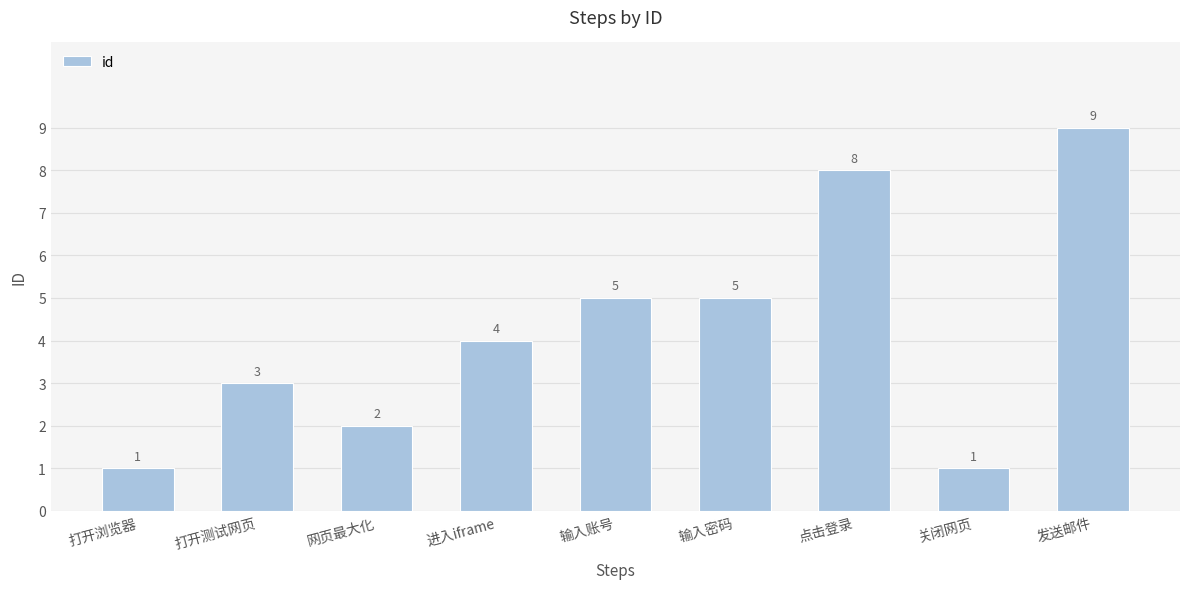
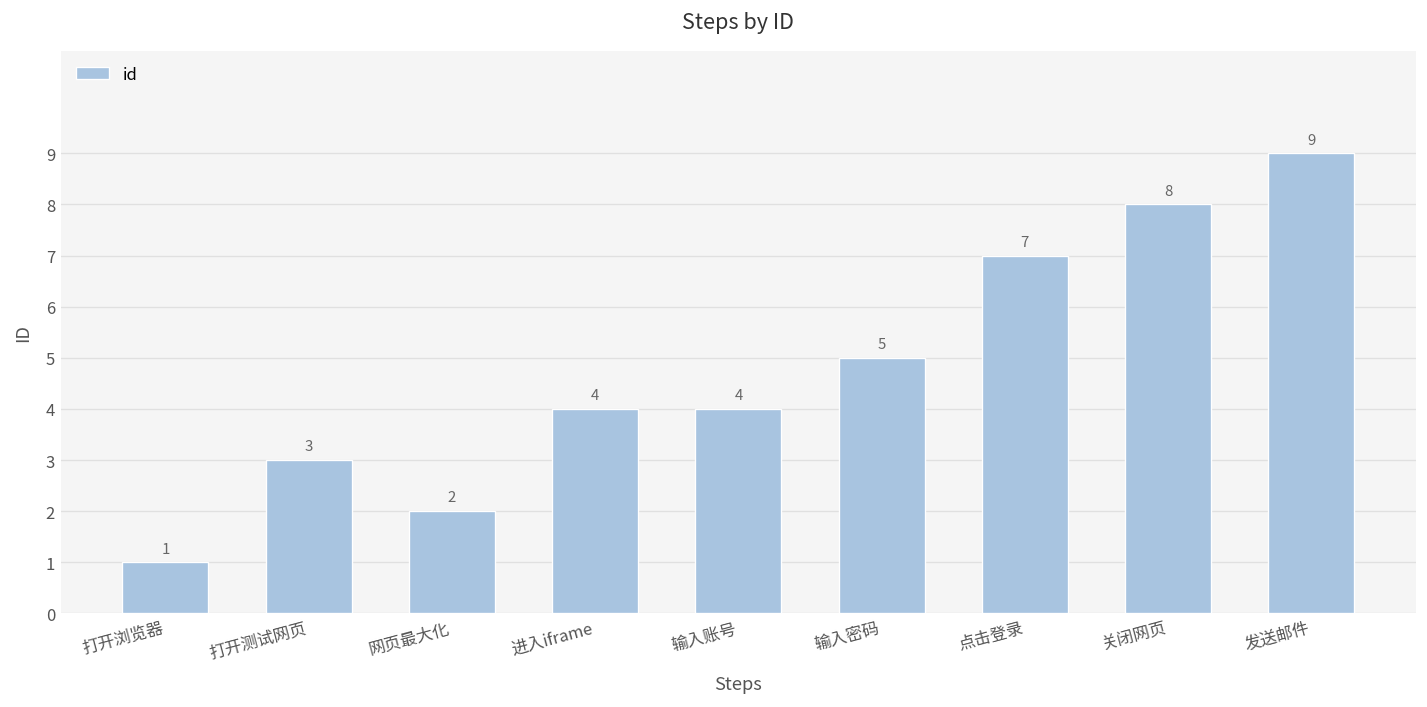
  {
    "打开浏览器": 1,
    "打开测试网页": 3,
    "网页最大化": 2,
    "进入iframe": 4,
-   "输入账号": 5,
+   "输入账号": 4,
    "输入密码": 5,
-   "点击登录": 8,
-   "关闭网页": 1,
+   "点击登录": 7,
+   "关闭网页": 8,
    "发送邮件": 9
  }
